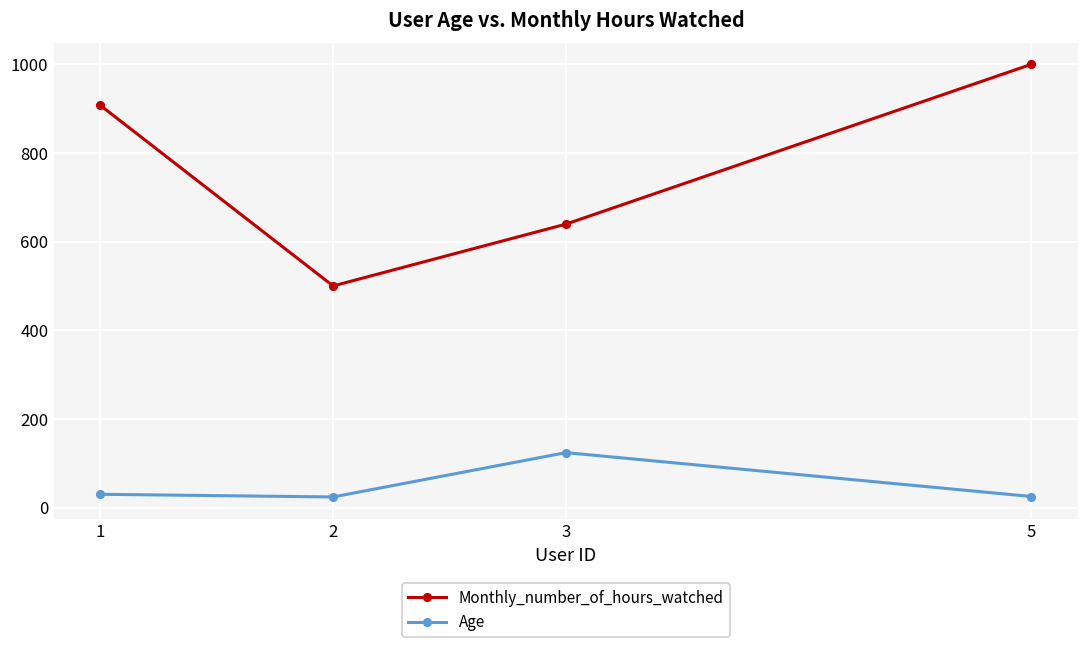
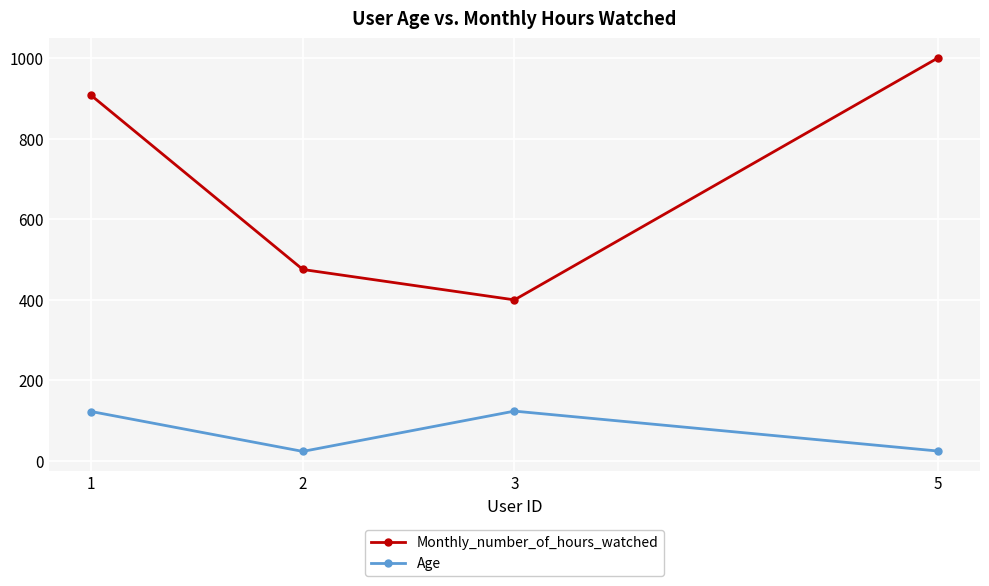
  {
    "Monthly_number_of_hours_watched": {
      "1": 910,
-     "2": 500,
-     "3": 640,
+     "2": 480,
+     "3": 400,
      "5": 1000
    },
    "Age": {
-     "1": 30,
+     "1": 120,
      "2": 20,
      "3": 120,
      "5": 30
    }
  }
